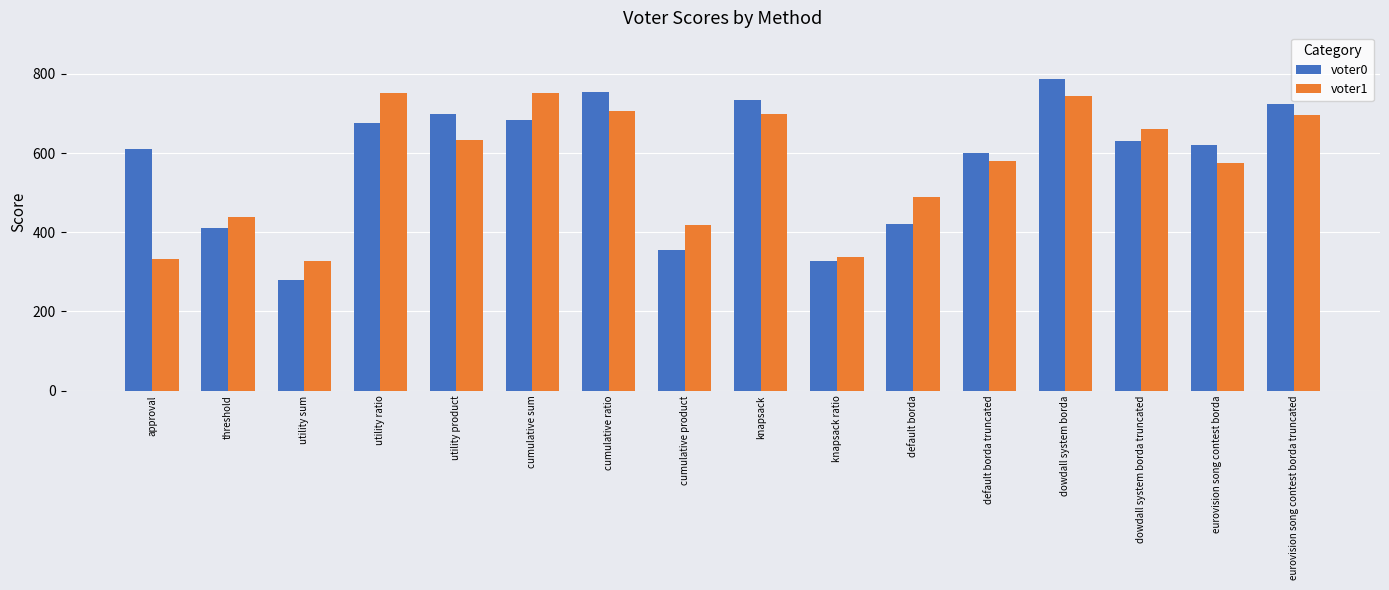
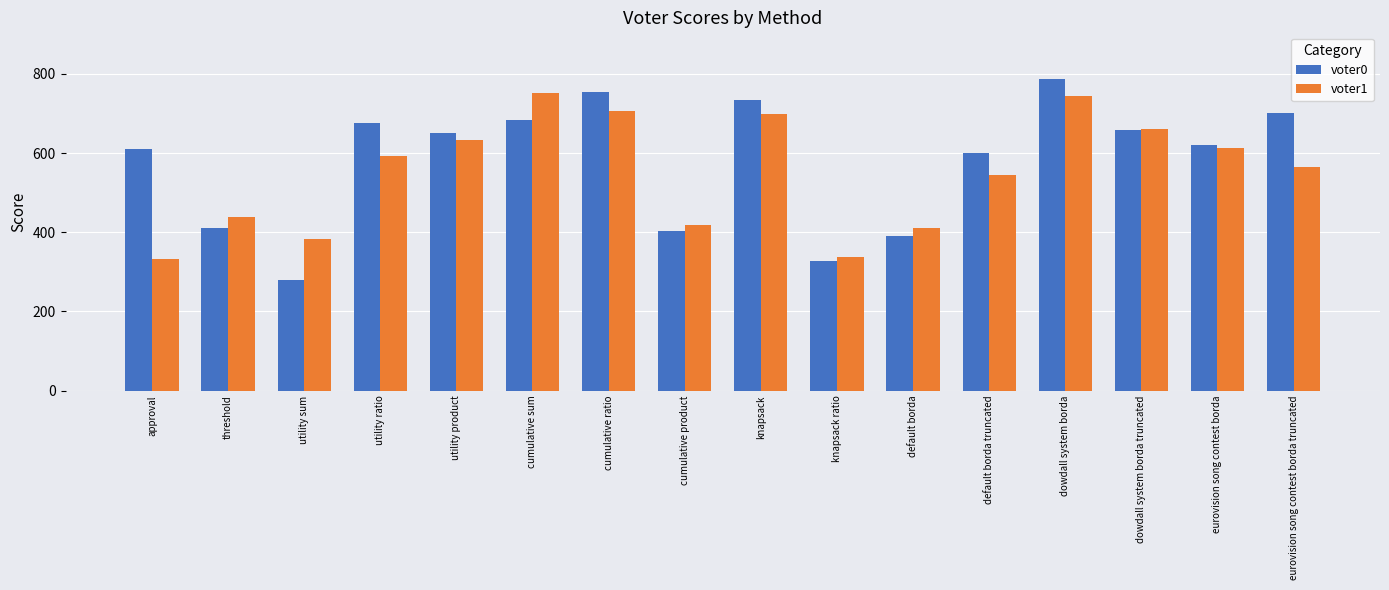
  {
    "voter0": {
      "approval": 610,
      "threshold": 410,
      "utility sum": 280,
      "utility ratio": 680,
-     "utility product": 700,
+     "utility product": 650,
      "cumulative sum": 680,
      "cumulative ratio": 760,
-     "cumulative product": 360,
+     "cumulative product": 400,
      "knapsack": 730,
      "knapsack ratio": 330,
-     "default borda": 420,
+     "default borda": 390,
      "default borda truncated": 600,
      "dowdall system borda": 790,
-     "dowdall system borda truncated": 630,
+     "dowdall system borda truncated": 660,
      "eurovision song contest borda": 620,
-     "eurovision song contest borda truncated": 720
+     "eurovision song contest borda truncated": 700
    },
    "voter1": {
      "approval": 330,
      "threshold": 440,
-     "utility sum": 330,
-     "utility ratio": 750,
+     "utility sum": 380,
+     "utility ratio": 590,
      "utility product": 630,
      "cumulative sum": 750,
      "cumulative ratio": 710,
      "cumulative product": 420,
      "knapsack": 700,
      "knapsack ratio": 340,
-     "default borda": 490,
-     "default borda truncated": 580,
+     "default borda": 410,
+     "default borda truncated": 550,
      "dowdall system borda": 740,
      "dowdall system borda truncated": 660,
-     "eurovision song contest borda": 580,
-     "eurovision song contest borda truncated": 700
+     "eurovision song contest borda": 610,
+     "eurovision song contest borda truncated": 570
    }
  }
